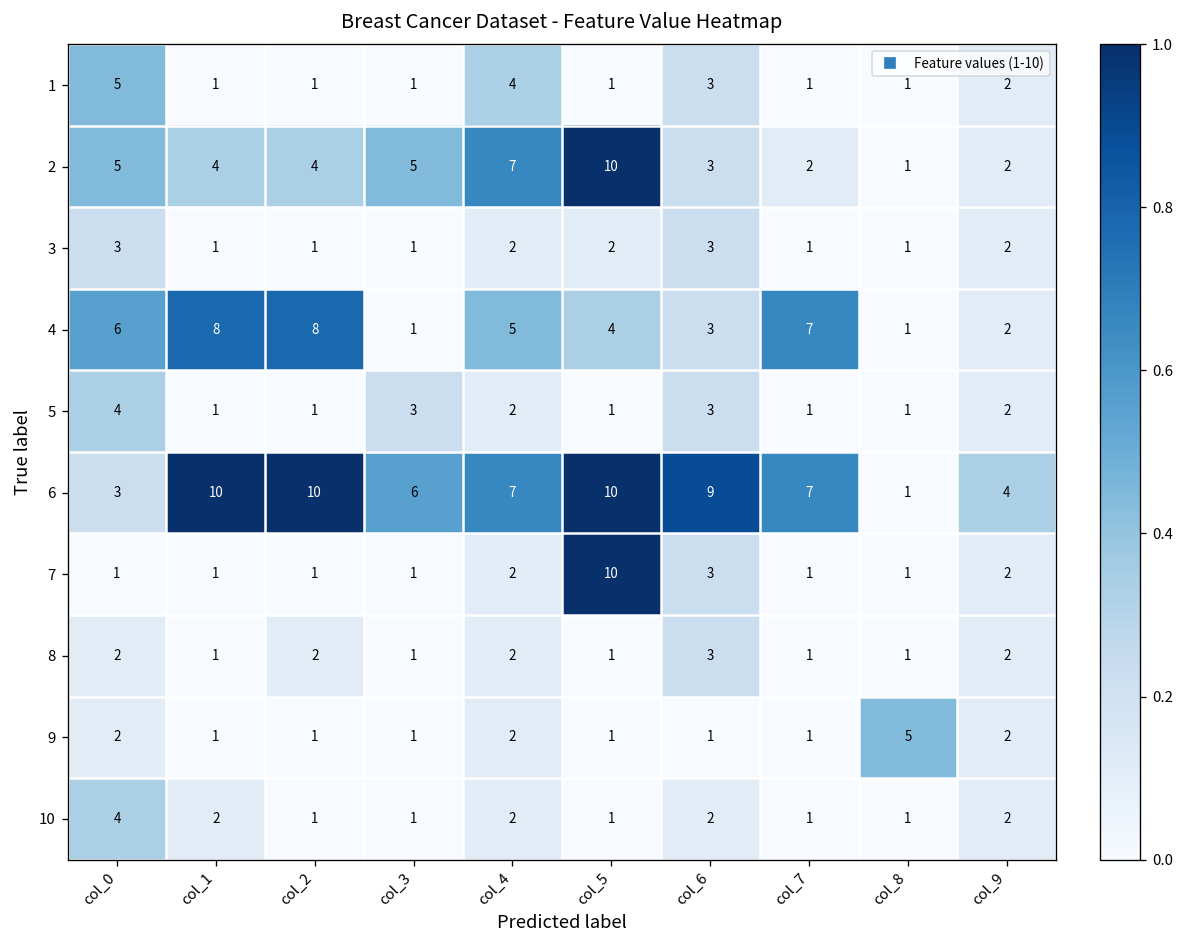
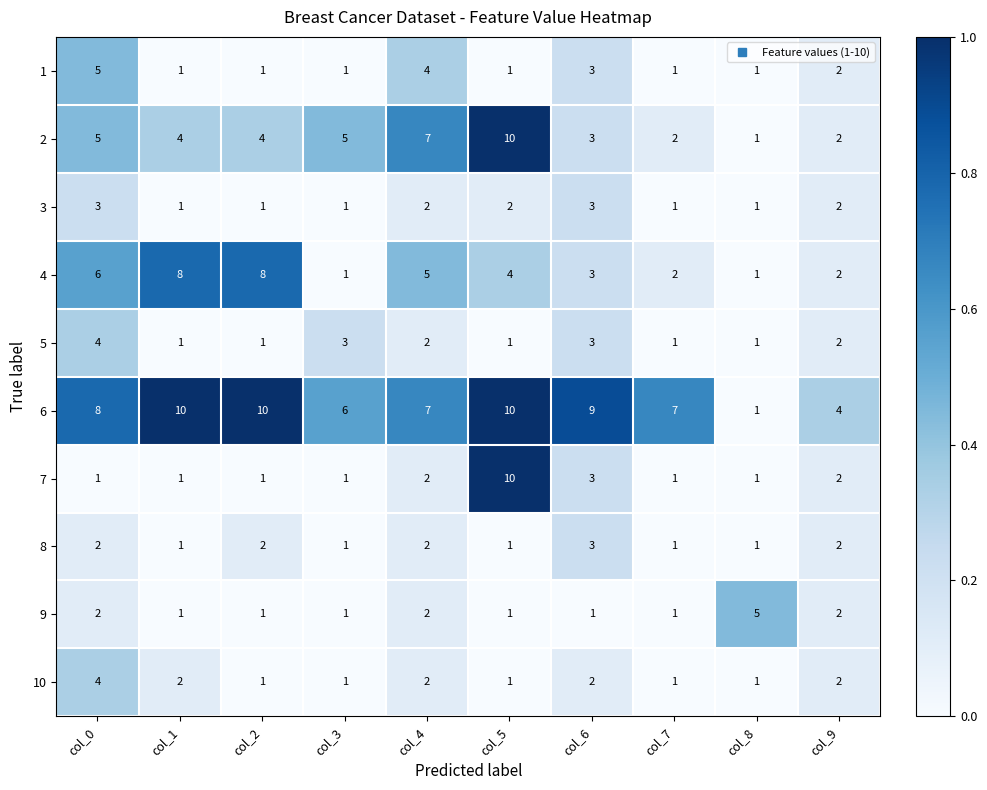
  {
    "1": {
      "col_0": 5,
      "col_1": 1,
      "col_2": 1,
      "col_3": 1,
      "col_4": 4,
      "col_5": 1,
      "col_6": 3,
      "col_7": 1,
      "col_8": 1,
      "col_9": 2
    },
    "2": {
      "col_0": 5,
      "col_1": 4,
      "col_2": 4,
      "col_3": 5,
      "col_4": 7,
      "col_5": 10,
      "col_6": 3,
      "col_7": 2,
      "col_8": 1,
      "col_9": 2
    },
    "3": {
      "col_0": 3,
      "col_1": 1,
      "col_2": 1,
      "col_3": 1,
      "col_4": 2,
      "col_5": 2,
      "col_6": 3,
      "col_7": 1,
      "col_8": 1,
      "col_9": 2
    },
    "4": {
      "col_0": 6,
      "col_1": 8,
      "col_2": 8,
      "col_3": 1,
      "col_4": 5,
      "col_5": 4,
      "col_6": 3,
-     "col_7": 7,
+     "col_7": 2,
      "col_8": 1,
      "col_9": 2
    },
    "5": {
      "col_0": 4,
      "col_1": 1,
      "col_2": 1,
      "col_3": 3,
      "col_4": 2,
      "col_5": 1,
      "col_6": 3,
      "col_7": 1,
      "col_8": 1,
      "col_9": 2
    },
    "6": {
-     "col_0": 3,
+     "col_0": 8,
      "col_1": 10,
      "col_2": 10,
      "col_3": 6,
      "col_4": 7,
      "col_5": 10,
      "col_6": 9,
      "col_7": 7,
      "col_8": 1,
      "col_9": 4
    },
    "7": {
      "col_0": 1,
      "col_1": 1,
      "col_2": 1,
      "col_3": 1,
      "col_4": 2,
      "col_5": 10,
      "col_6": 3,
      "col_7": 1,
      "col_8": 1,
      "col_9": 2
    },
    "8": {
      "col_0": 2,
      "col_1": 1,
      "col_2": 2,
      "col_3": 1,
      "col_4": 2,
      "col_5": 1,
      "col_6": 3,
      "col_7": 1,
      "col_8": 1,
      "col_9": 2
    },
    "9": {
      "col_0": 2,
      "col_1": 1,
      "col_2": 1,
      "col_3": 1,
      "col_4": 2,
      "col_5": 1,
      "col_6": 1,
      "col_7": 1,
      "col_8": 5,
      "col_9": 2
    },
    "10": {
      "col_0": 4,
      "col_1": 2,
      "col_2": 1,
      "col_3": 1,
      "col_4": 2,
      "col_5": 1,
      "col_6": 2,
      "col_7": 1,
      "col_8": 1,
      "col_9": 2
    }
  }
